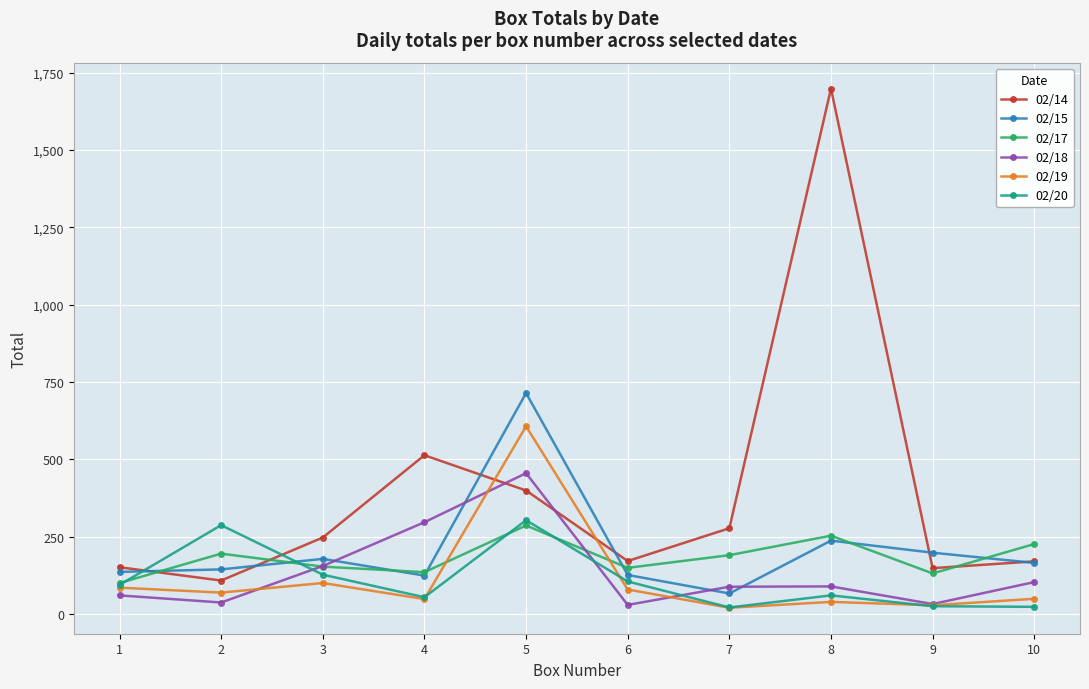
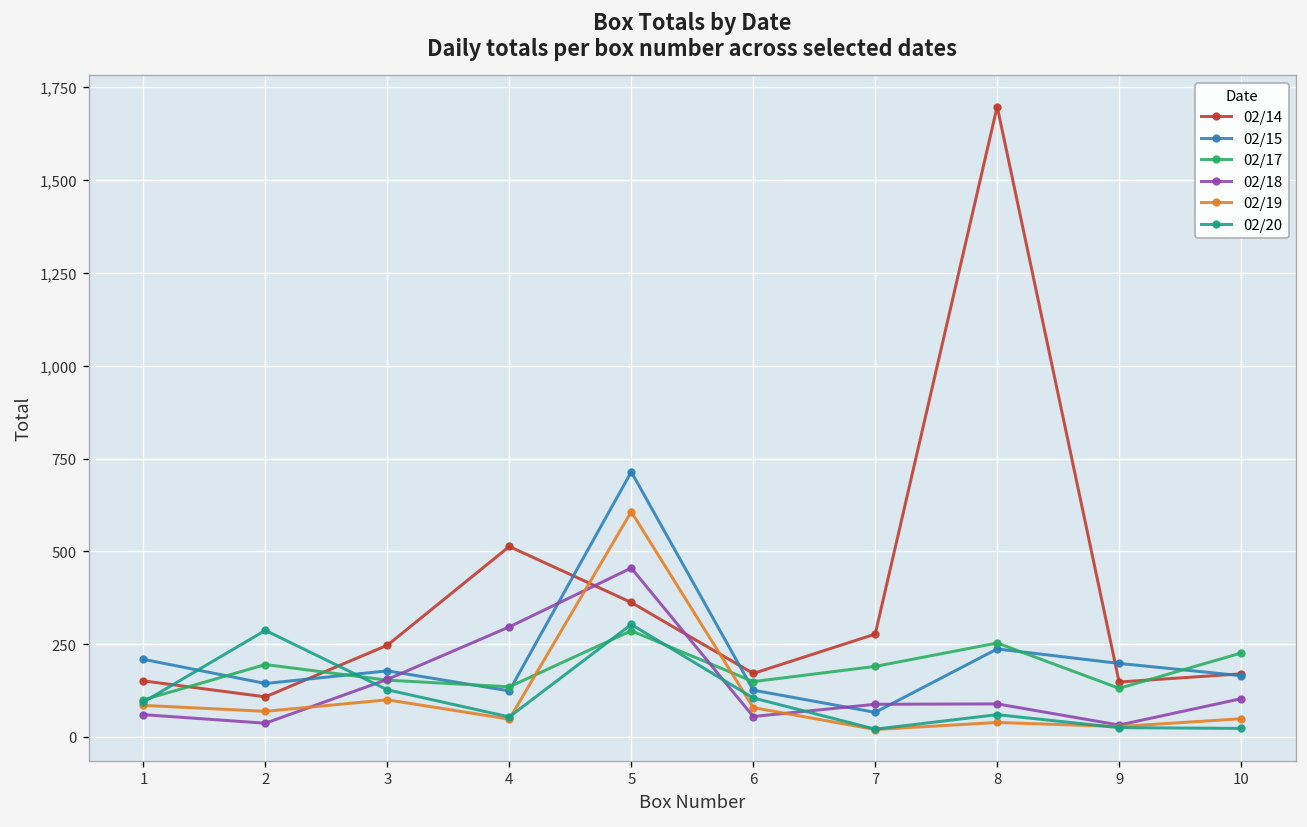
  {
    "02/14": {
      "1": "150",
      "2": "110",
      "3": "250",
      "4": "510",
-     "5": "400",
+     "5": "360",
      "6": "170",
      "7": "280",
      "8": "1,700",
      "9": "150"
    },
    "02/15": {
-     "1": "140",
+     "1": "210",
      "2": "140",
      "3": "180",
      "4": "120",
      "5": "710",
      "6": "130",
      "7": "70",
      "8": "240",
      "9": "200"
    },
    "02/18": {
      "1": "60",
      "2": "40",
      "4": "300",
      "5": "460",
-     "6": "30",
+     "6": "60",
      "7": "90",
      "8": "90",
      "10": "100"
    },
    "02/19": {
      "1": "90",
      "2": "70",
      "3": "100",
      "5": "610",
      "6": "80",
      "8": "40",
      "10": "50"
    }
  }
